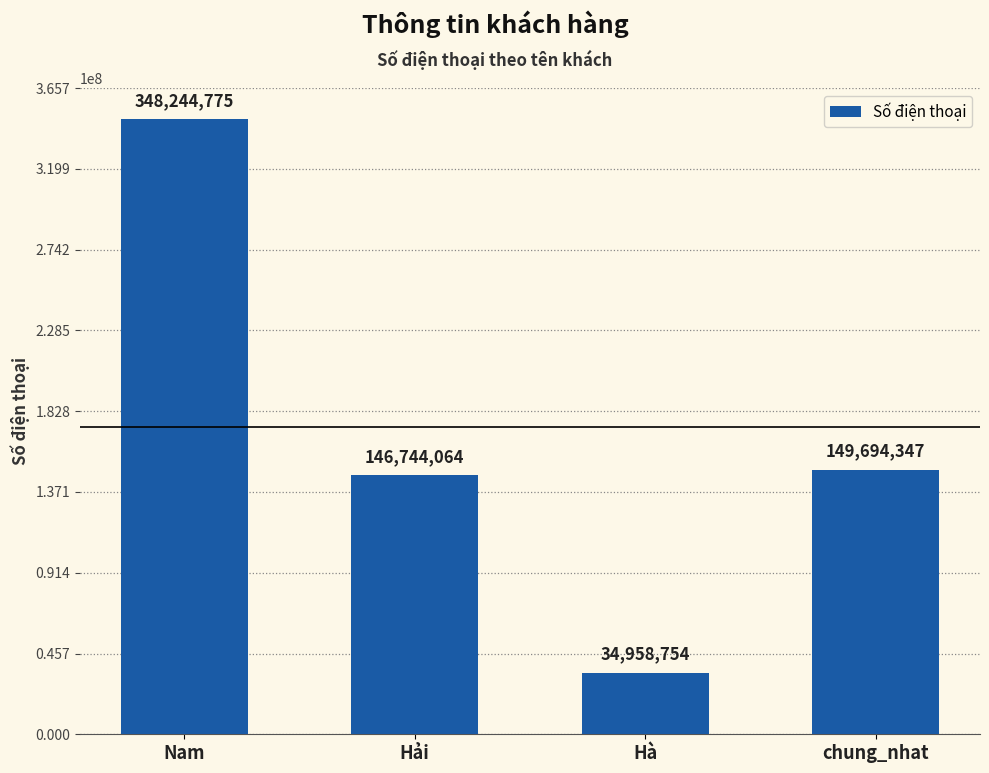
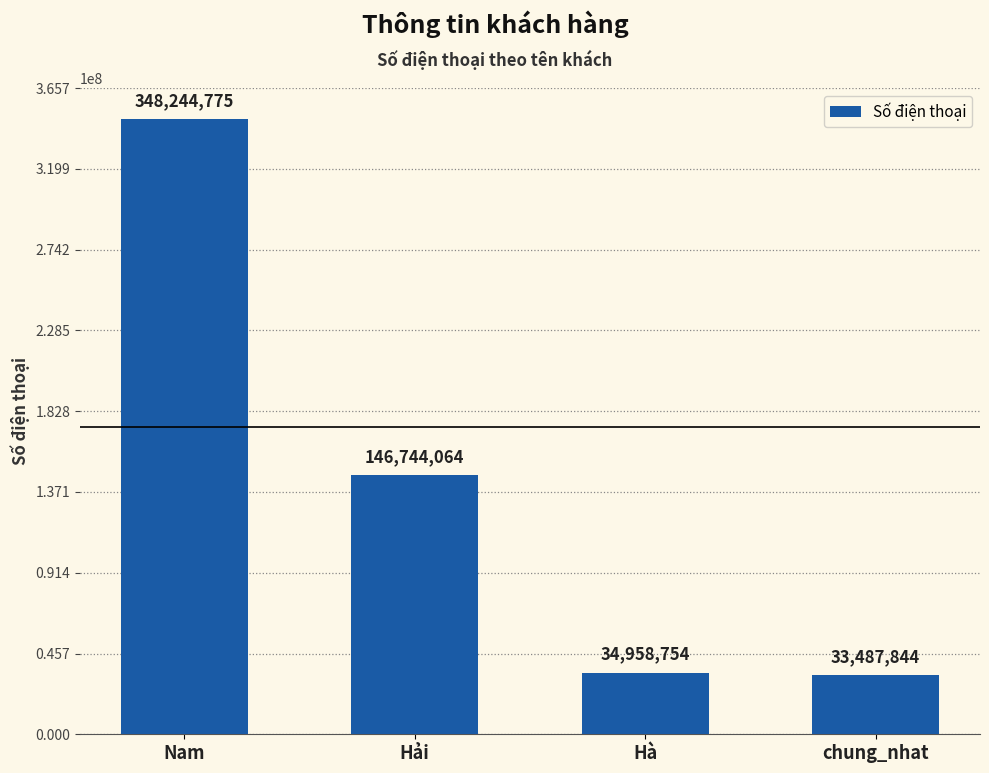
  {
    "Nam": "348,244,775",
    "Hải": "146,744,064",
    "Hà": "34,958,754",
-   "chung_nhat": "149,694,347"
+   "chung_nhat": "33,487,844"
  }
